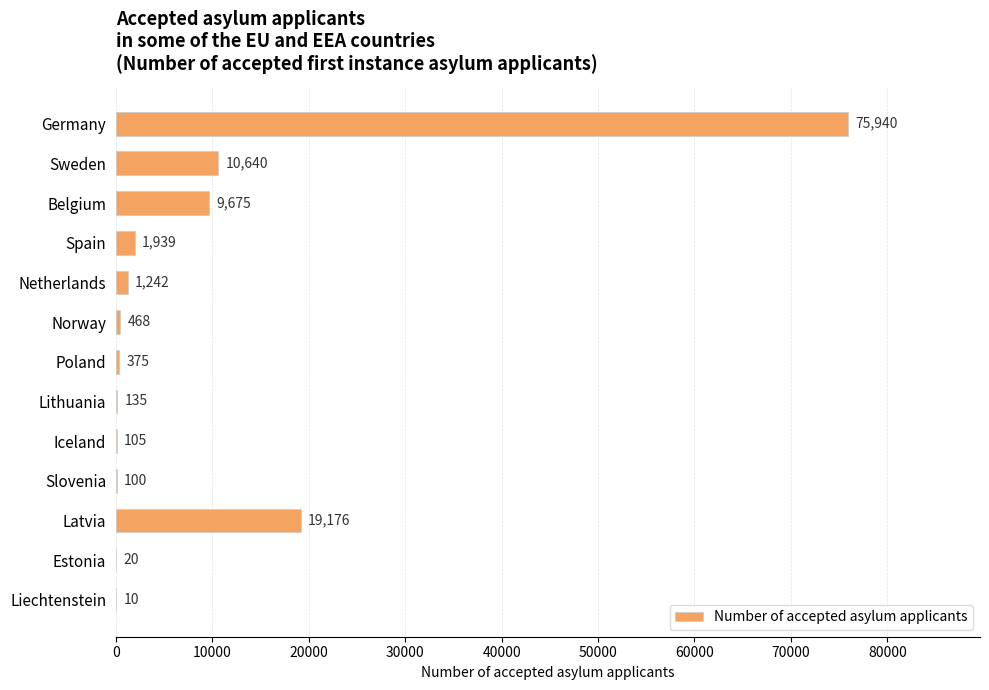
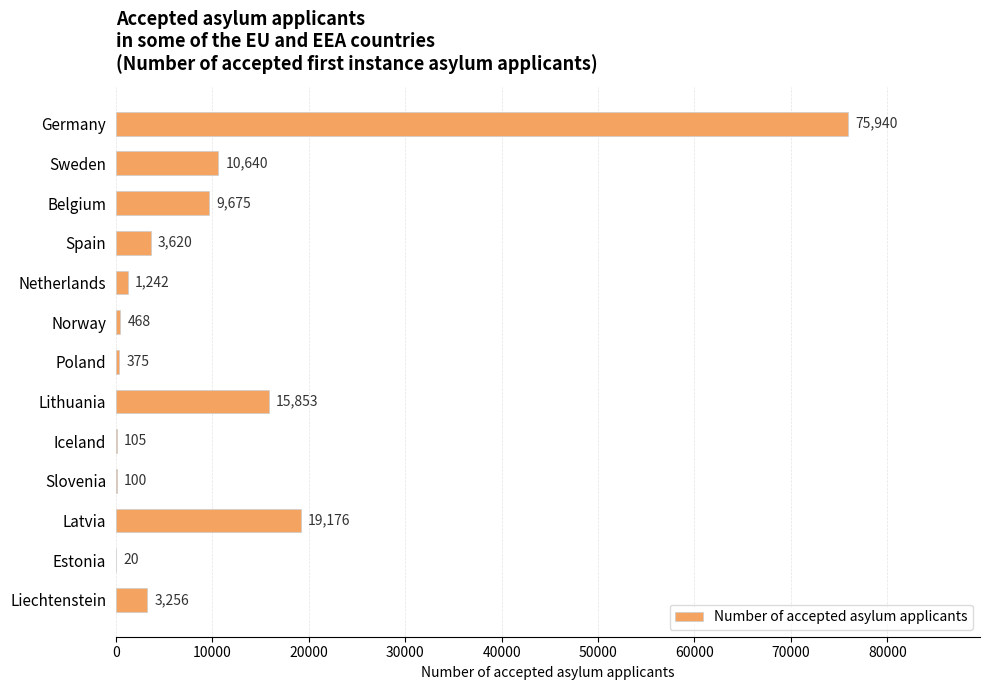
  {
    "Germany": "75,940",
    "Sweden": "10,640",
    "Belgium": "9,675",
-   "Spain": "1,939",
+   "Spain": "3,620",
    "Netherlands": "1,242",
    "Norway": "468",
    "Poland": "375",
-   "Lithuania": "135",
+   "Lithuania": "15,853",
    "Iceland": "105",
    "Slovenia": "100",
    "Latvia": "19,176",
    "Estonia": "20",
-   "Liechtenstein": "10"
+   "Liechtenstein": "3,256"
  }
